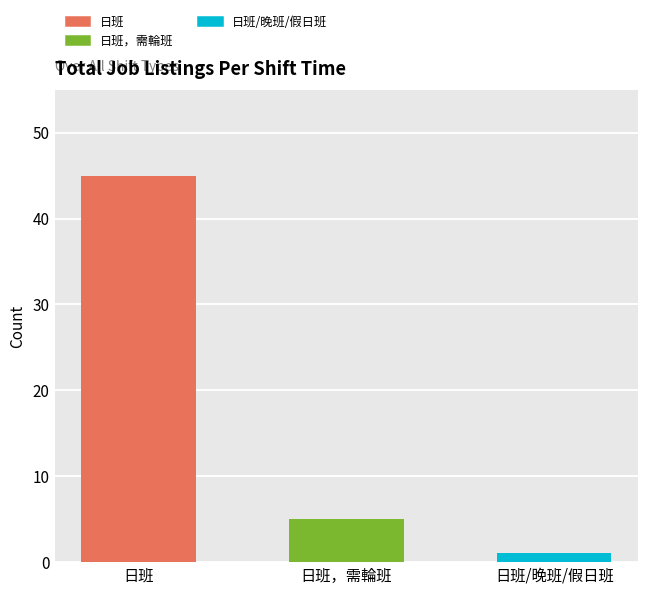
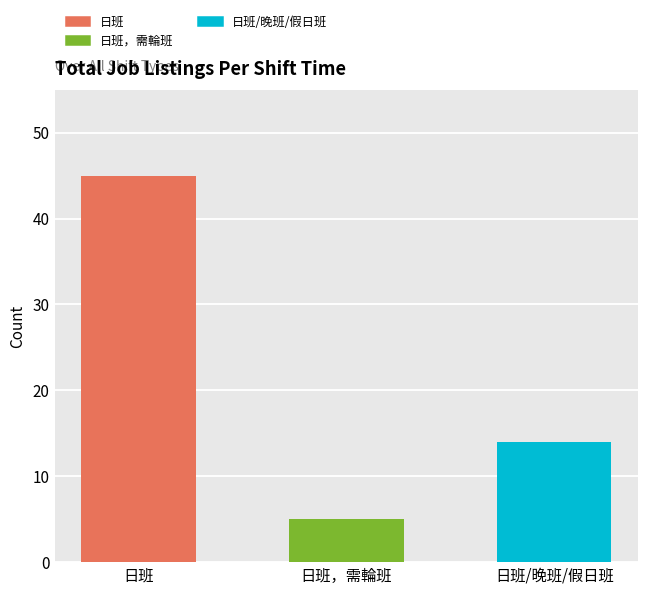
  {
    "日班": 45,
    "日班，需輪班": 5,
-   "日班/晚班/假日班": 1
+   "日班/晚班/假日班": 14
  }
